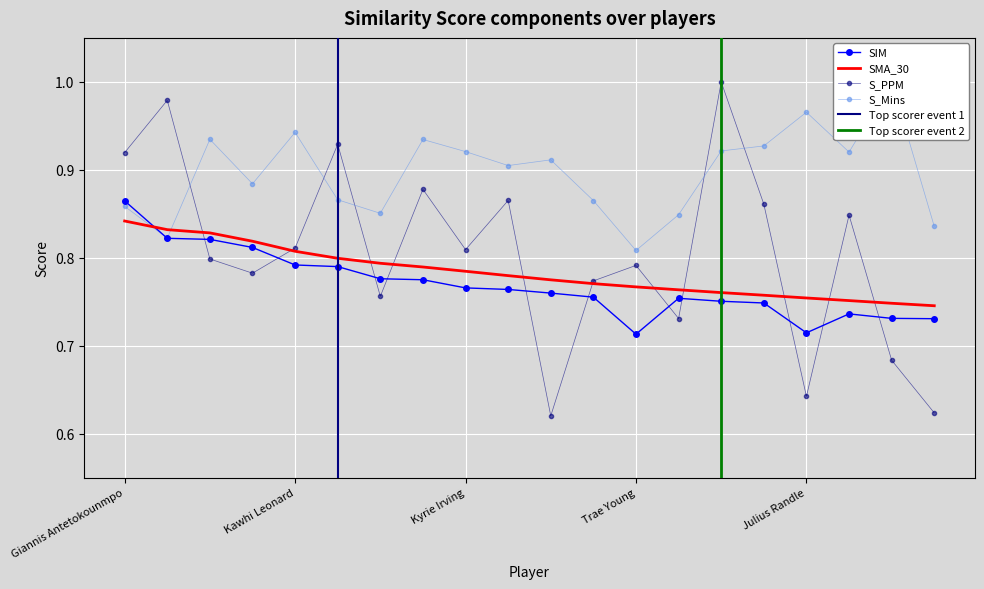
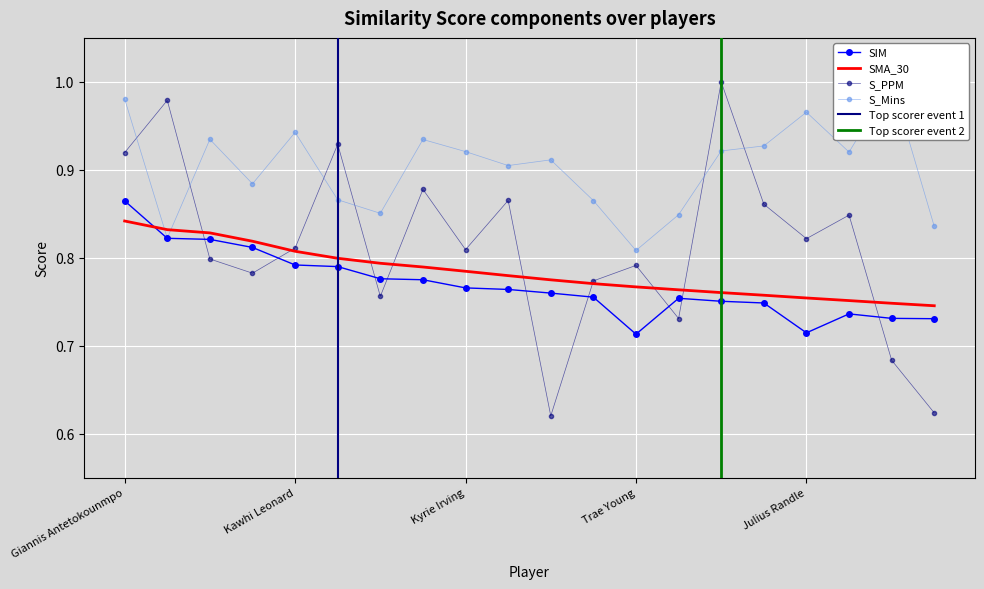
  {
    "SIM": {
      "Giannis Antetokounmpo": 0.86,
      "Kawhi Leonard": 0.79,
      "Kyrie Irving": 0.77,
      "Trae Young": 0.71,
      "Julius Randle": 0.71
    },
    "SMA_30": {
      "Giannis Antetokounmpo": 0.84,
      "Kawhi Leonard": 0.81,
      "Kyrie Irving": 0.78,
      "Trae Young": 0.77,
      "Julius Randle": 0.75
    },
    "S_PPM": {
      "Giannis Antetokounmpo": 0.92,
      "Kawhi Leonard": 0.81,
      "Kyrie Irving": 0.81,
      "Trae Young": 0.79,
-     "Julius Randle": 0.64
+     "Julius Randle": 0.82
    },
    "S_Mins": {
-     "Giannis Antetokounmpo": 0.86,
+     "Giannis Antetokounmpo": 0.98,
      "Kawhi Leonard": 0.94,
      "Kyrie Irving": 0.92,
      "Trae Young": 0.81,
      "Julius Randle": 0.97
    }
  }
